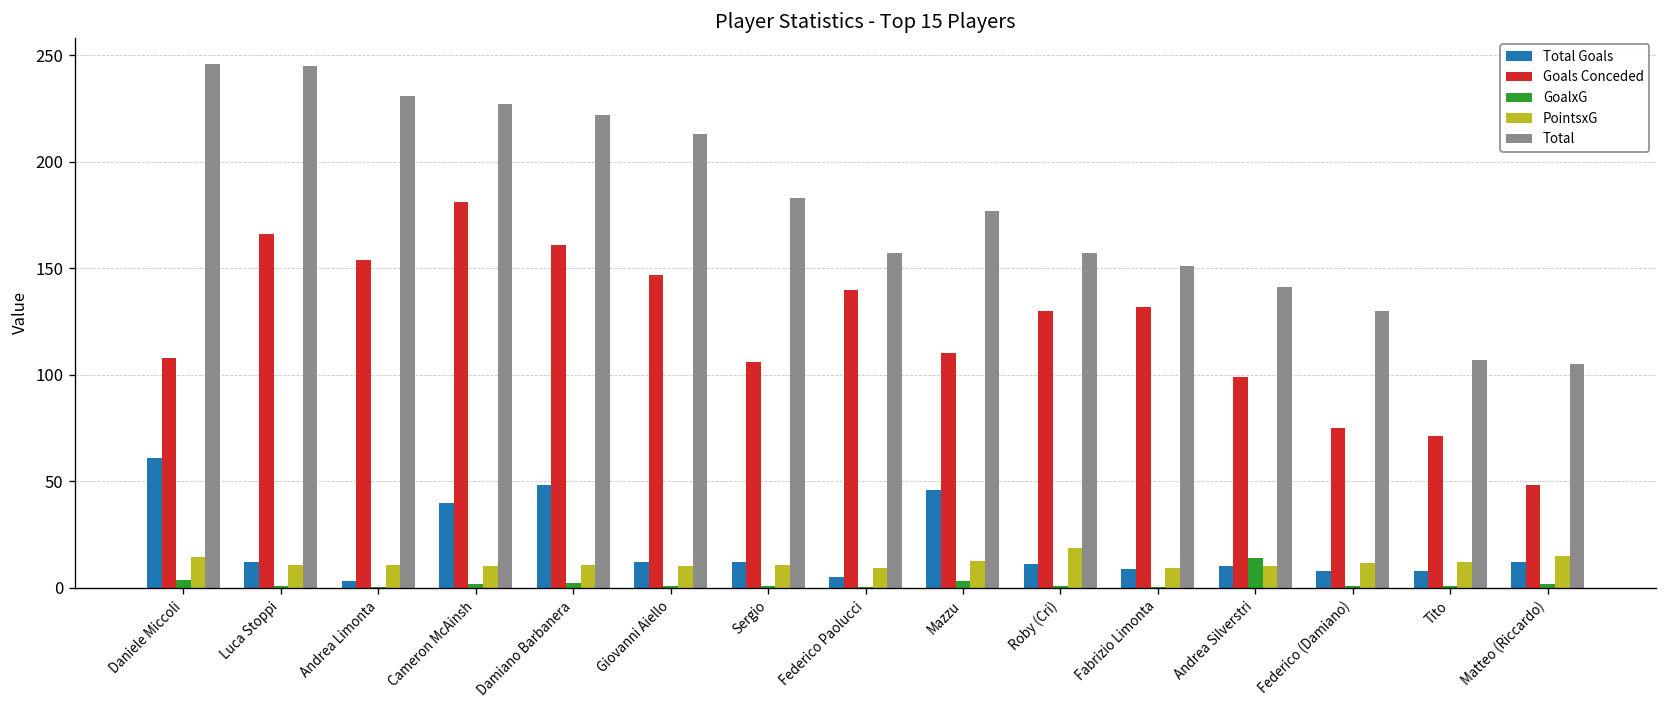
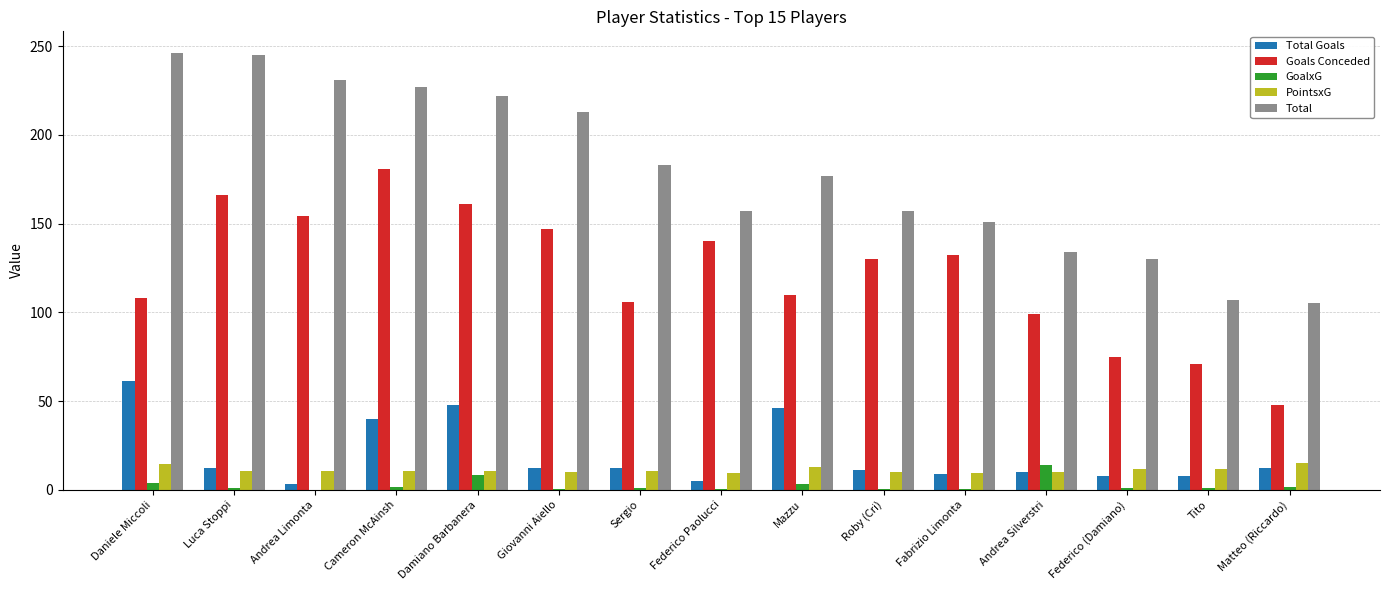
  {
    "Total Goals": {
      "Daniele Miccoli": 61,
      "Luca Stoppi": 12,
      "Andrea Limonta": 3,
      "Cameron McAinsh": 40,
      "Damiano Barbanera": 48,
      "Giovanni Aiello": 12,
      "Sergio": 12,
      "Federico Paolucci": 5,
      "Mazzu": 46,
      "Roby (Cri)": 11,
      "Fabrizio Limonta": 9,
      "Andrea Silverstri": 10,
      "Federico (Damiano)": 8,
      "Tito": 8,
      "Matteo (Riccardo)": 12
    },
    "Goals Conceded": {
      "Daniele Miccoli": 108,
      "Luca Stoppi": 166,
      "Andrea Limonta": 154,
      "Cameron McAinsh": 181,
      "Damiano Barbanera": 161,
      "Giovanni Aiello": 147,
      "Sergio": 106,
      "Federico Paolucci": 140,
      "Mazzu": 110,
      "Roby (Cri)": 130,
      "Fabrizio Limonta": 132,
      "Andrea Silverstri": 99,
      "Federico (Damiano)": 75,
      "Tito": 71,
      "Matteo (Riccardo)": 48
    },
    "GoalxG": {
      "Daniele Miccoli": 4,
      "Cameron McAinsh": 2,
-     "Damiano Barbanera": 2,
+     "Damiano Barbanera": 8,
      "Mazzu": 3,
      "Andrea Silverstri": 14,
      "Matteo (Riccardo)": 2
    },
    "PointsxG": {
      "Daniele Miccoli": 14,
      "Luca Stoppi": 11,
      "Andrea Limonta": 11,
      "Cameron McAinsh": 10,
      "Damiano Barbanera": 11,
      "Giovanni Aiello": 10,
      "Sergio": 11,
      "Federico Paolucci": 9,
      "Mazzu": 13,
-     "Roby (Cri)": 19,
+     "Roby (Cri)": 10,
      "Fabrizio Limonta": 9,
      "Andrea Silverstri": 10,
      "Federico (Damiano)": 12,
      "Tito": 12,
      "Matteo (Riccardo)": 15
    },
    "Total": {
      "Daniele Miccoli": 246,
      "Luca Stoppi": 245,
      "Andrea Limonta": 231,
      "Cameron McAinsh": 227,
      "Damiano Barbanera": 222,
      "Giovanni Aiello": 213,
      "Sergio": 183,
      "Federico Paolucci": 157,
      "Mazzu": 177,
      "Roby (Cri)": 157,
      "Fabrizio Limonta": 151,
-     "Andrea Silverstri": 141,
+     "Andrea Silverstri": 134,
      "Federico (Damiano)": 130,
      "Tito": 107,
      "Matteo (Riccardo)": 105
    }
  }
